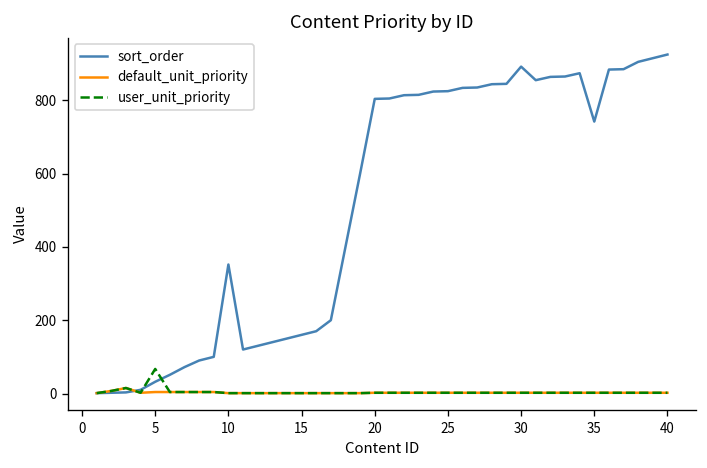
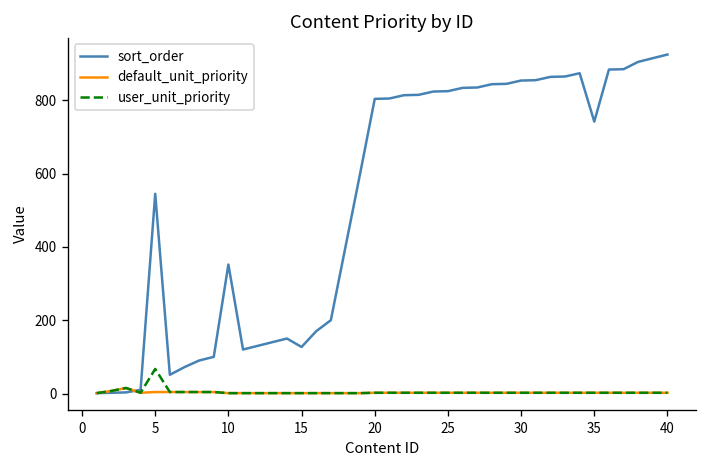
  {
    "sort_order": {
-     "5": 30,
+     "5": 550,
      "10": 350,
-     "15": 160,
+     "15": 130,
      "20": 800,
      "25": 830,
-     "30": 890,
+     "30": 850,
      "35": 740,
      "40": 930
    },
    "default_unit_priority": {
      "5": 0
    },
    "user_unit_priority": {
      "5": 70
    }
  }
